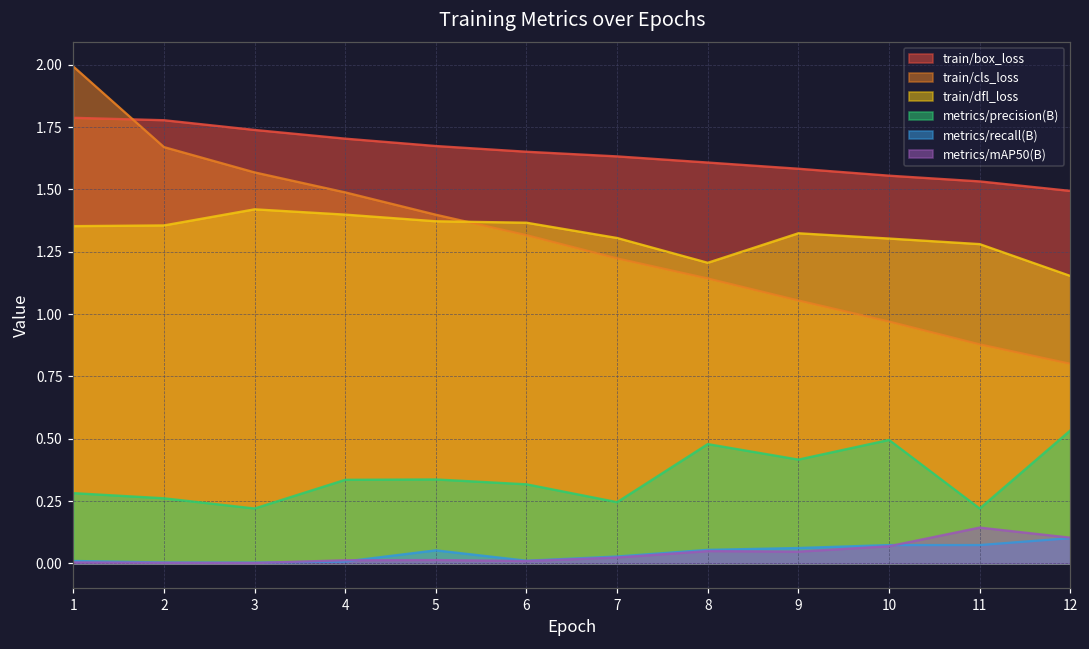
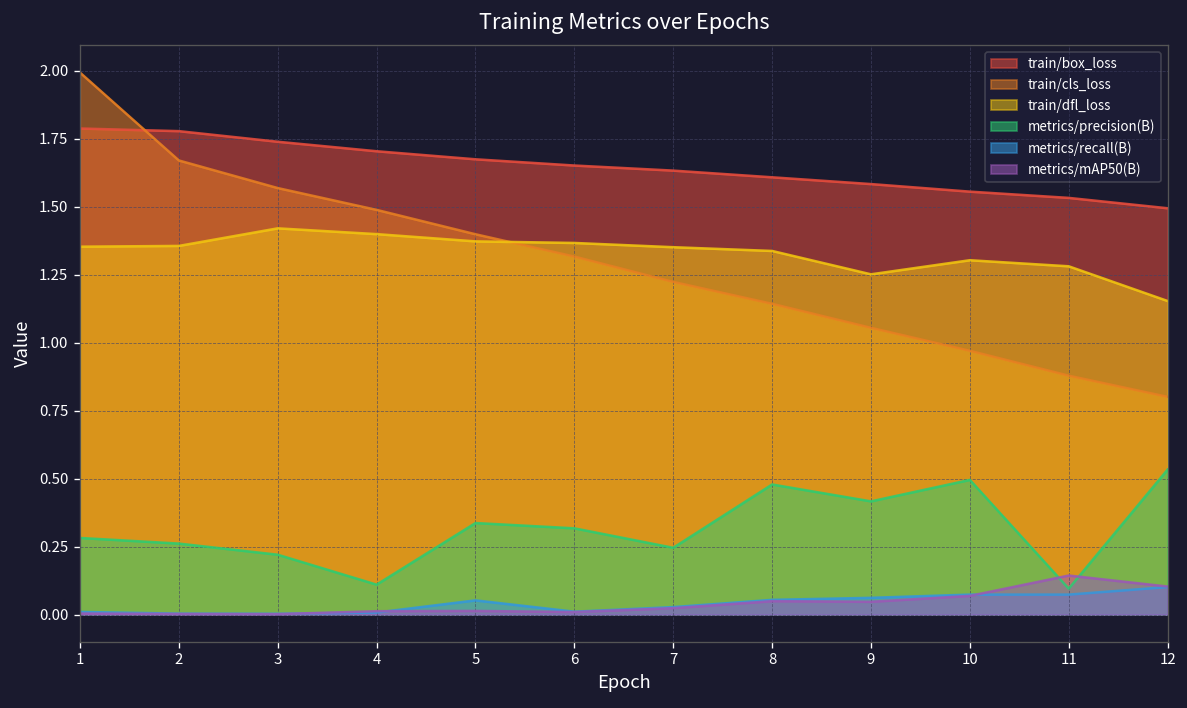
  {
    "train/dfl_loss": {
      "1": 1.35,
      "2": 1.36,
      "3": 1.42,
      "4": 1.40,
      "5": 1.37,
      "6": 1.37,
-     "7": 1.31,
-     "8": 1.21,
-     "9": 1.32,
+     "7": 1.35,
+     "8": 1.34,
+     "9": 1.25,
      "10": 1.30,
      "11": 1.28,
      "12": 1.15
    },
    "metrics/precision(B)": {
      "1": 0.28,
      "2": 0.26,
      "3": 0.22,
-     "4": 0.34,
+     "4": 0.11,
      "5": 0.34,
      "6": 0.32,
      "7": 0.25,
      "8": 0.48,
      "9": 0.42,
      "10": 0.50,
-     "11": 0.22,
+     "11": 0.10,
      "12": 0.53
    },
    "metrics/recall(B)": {
      "5": 0.05,
      "9": 0.06,
      "11": 0.07
    },
    "metrics/mAP50(B)": {
      "5": 0.01,
      "9": 0.05,
      "11": 0.14
    }
  }
